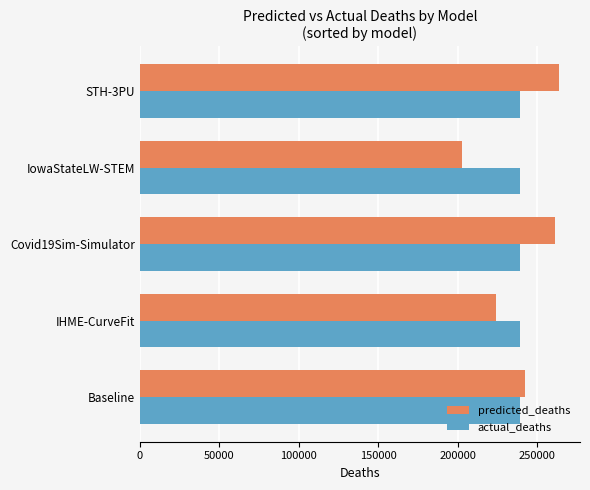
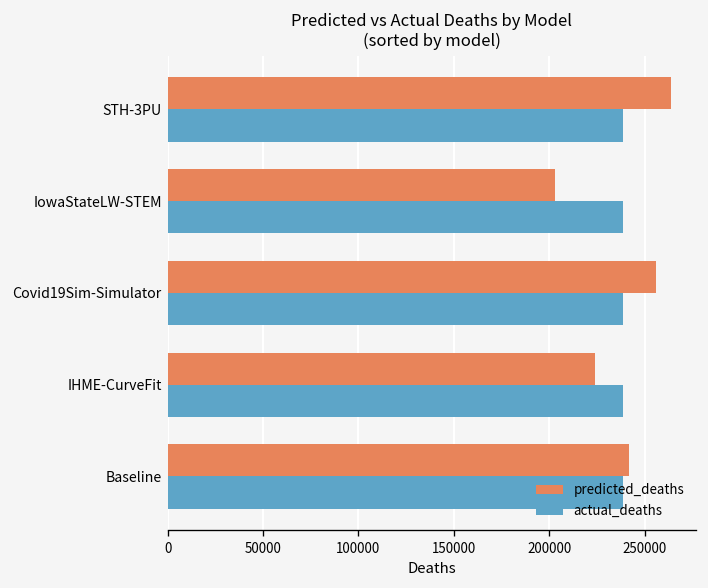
  {
    "predicted_deaths": {
      "STH-3PU": 264000,
      "IowaStateLW-STEM": 203000,
-     "Covid19Sim-Simulator": 261000,
+     "Covid19Sim-Simulator": 256000,
      "IHME-CurveFit": 224000,
      "Baseline": 242000
    },
    "actual_deaths": {
      "STH-3PU": 239000,
      "IowaStateLW-STEM": 239000,
      "Covid19Sim-Simulator": 239000,
      "IHME-CurveFit": 239000,
      "Baseline": 239000
    }
  }
